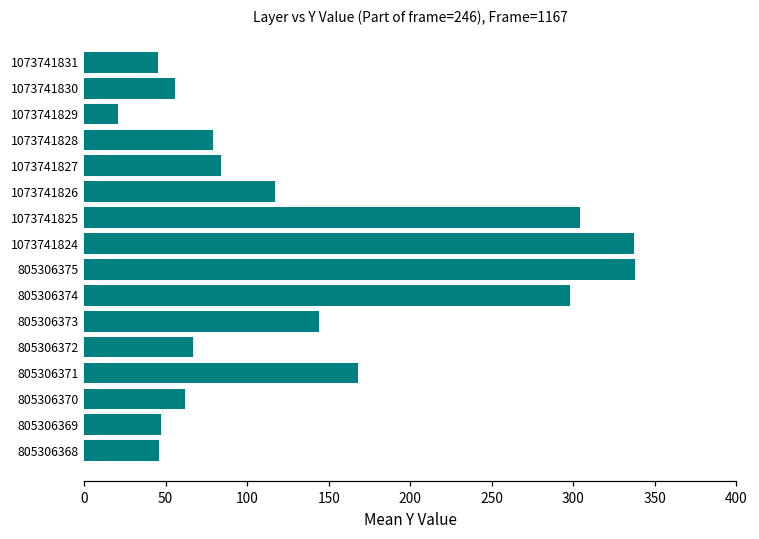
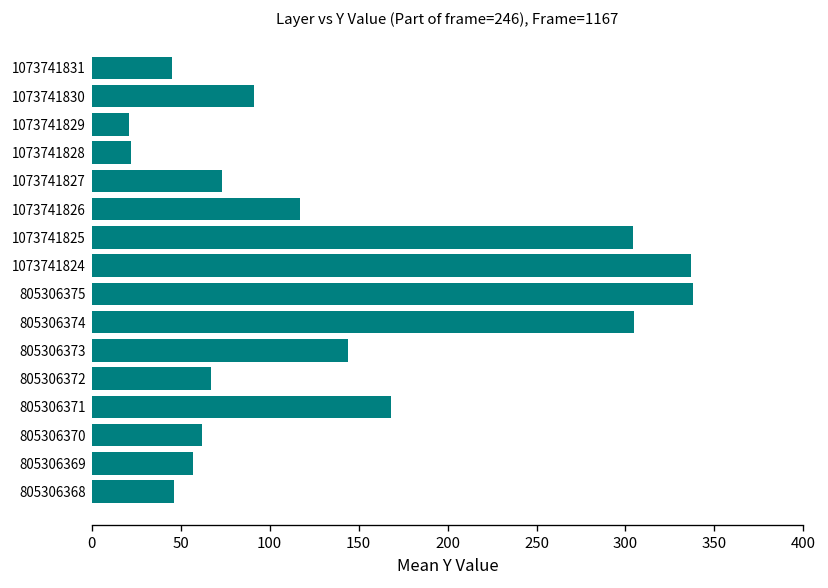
  {
    "1073741831": 45,
-   "1073741830": 56,
+   "1073741830": 91,
    "1073741829": 21,
-   "1073741828": 79,
-   "1073741827": 84,
+   "1073741828": 22,
+   "1073741827": 73,
    "1073741826": 117,
    "1073741825": 304,
    "1073741824": 337,
    "805306375": 338,
-   "805306374": 298,
+   "805306374": 305,
    "805306373": 144,
    "805306372": 67,
    "805306371": 168,
    "805306370": 62,
-   "805306369": 47,
+   "805306369": 57,
    "805306368": 46
  }
